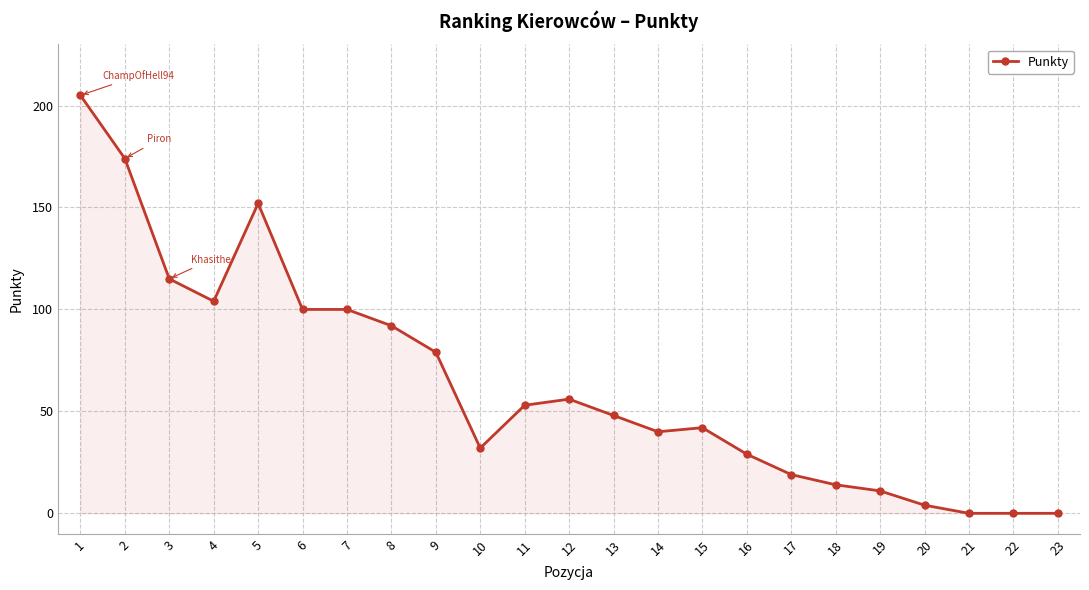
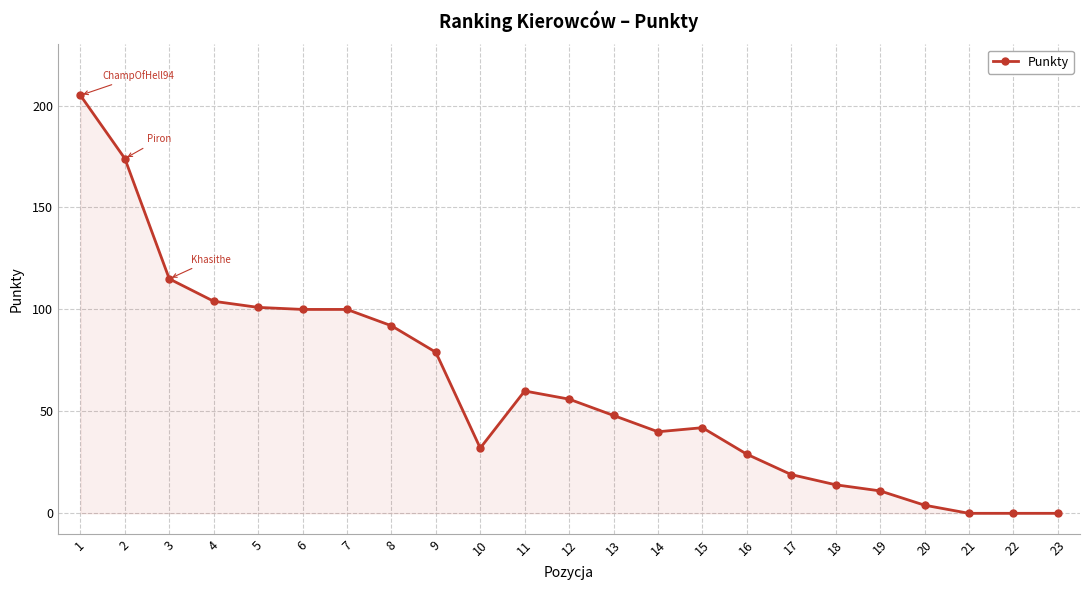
  {
    "1": 205,
    "2": 174,
    "3": 115,
    "4": 104,
-   "5": 152,
+   "5": 101,
    "6": 100,
    "7": 100,
    "8": 92,
    "9": 79,
    "10": 32,
-   "11": 53,
+   "11": 60,
    "12": 56,
    "13": 48,
    "14": 40,
    "15": 42,
    "16": 29,
    "17": 19,
    "18": 14,
    "19": 11,
    "20": 4,
    "21": 0,
    "22": 0,
    "23": 0
  }
